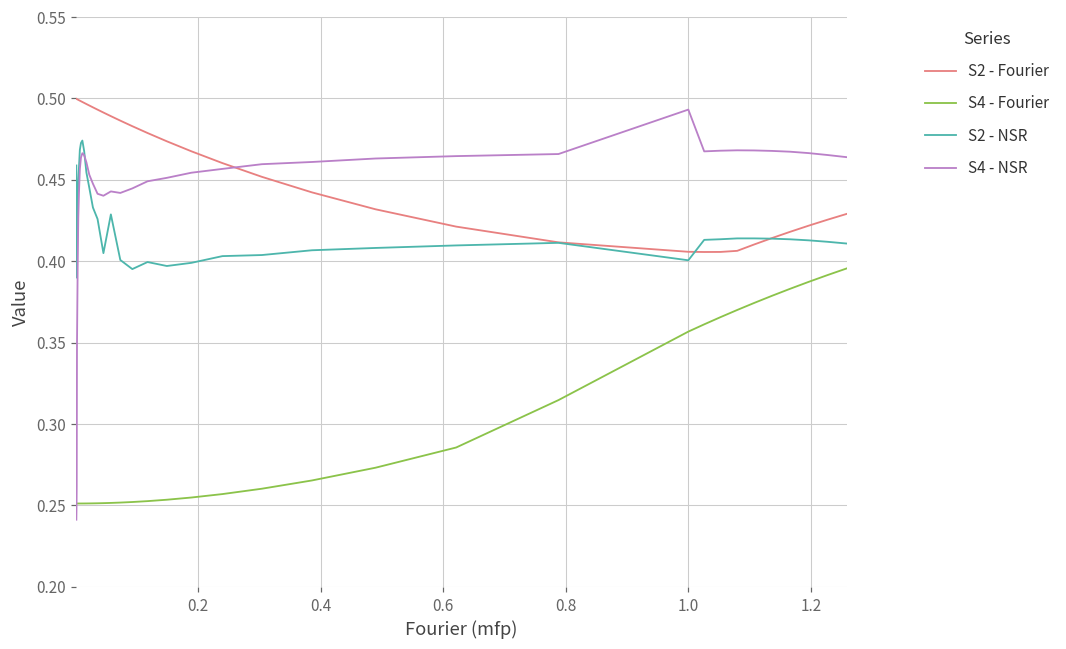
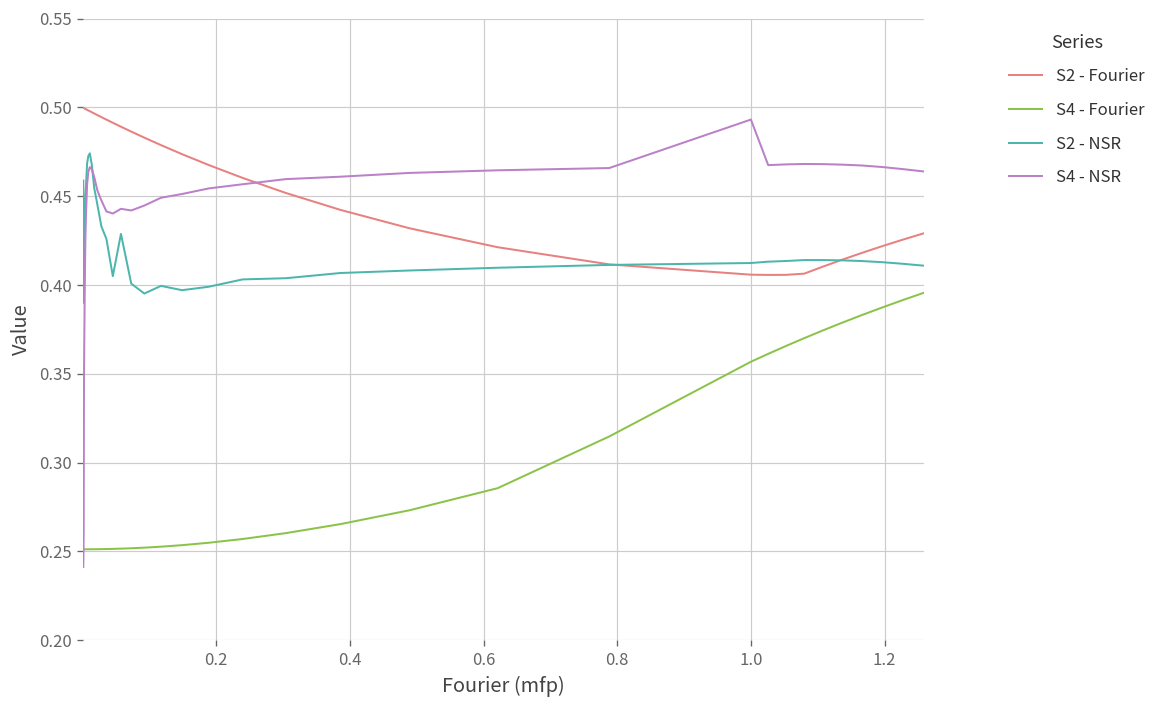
  {
    "S2 - Fourier": {
      "1.0": 0.406
    },
    "S4 - Fourier": {
      "1.0": 0.357
    },
    "S2 - NSR": {
-     "1.0": 0.401
+     "1.0": 0.412
    },
    "S4 - NSR": {
      "1.0": 0.493
    }
  }
